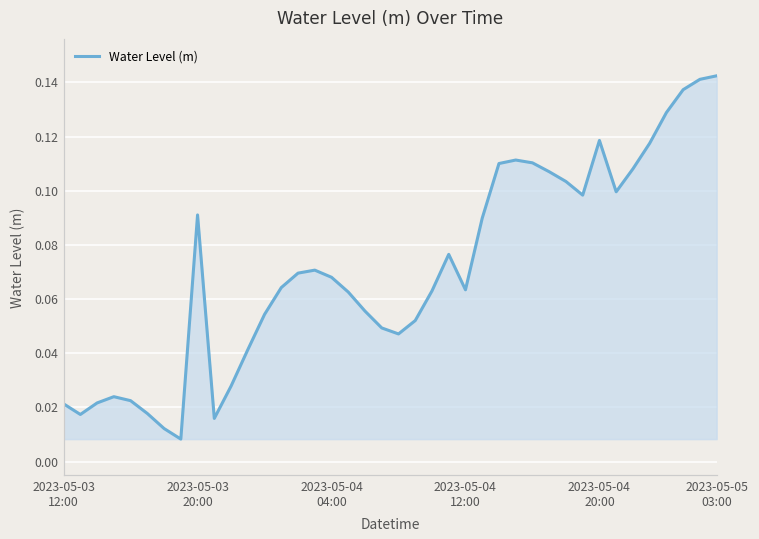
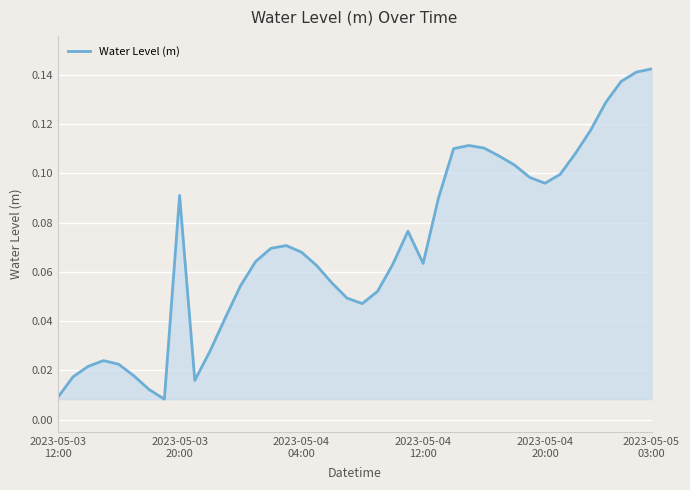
  {
-   "2023-05-03 12:00": 0.021,
+   "2023-05-03 12:00": 0.009,
    "2023-05-03 20:00": 0.091,
    "2023-05-04 04:00": 0.068,
    "2023-05-04 12:00": 0.063,
-   "2023-05-04 20:00": 0.119,
+   "2023-05-04 20:00": 0.096,
    "2023-05-05 03:00": 0.142
  }
